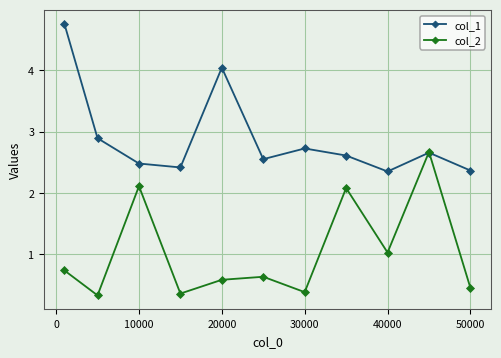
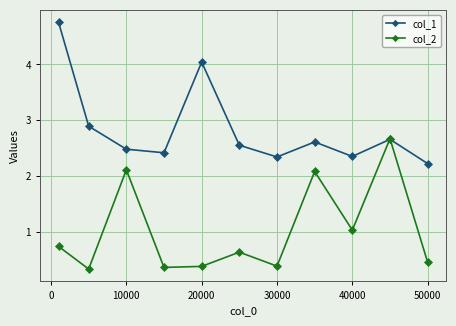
  {
    "col_1": {
      "10000": 2.5,
      "20000": 4.0,
-     "30000": 2.7,
+     "30000": 2.3,
      "40000": 2.3,
-     "50000": 2.4
+     "50000": 2.2
    },
    "col_2": {
      "10000": 2.1,
-     "20000": 0.6,
+     "20000": 0.4,
      "30000": 0.4,
      "40000": 1.0,
      "50000": 0.4
    }
  }
